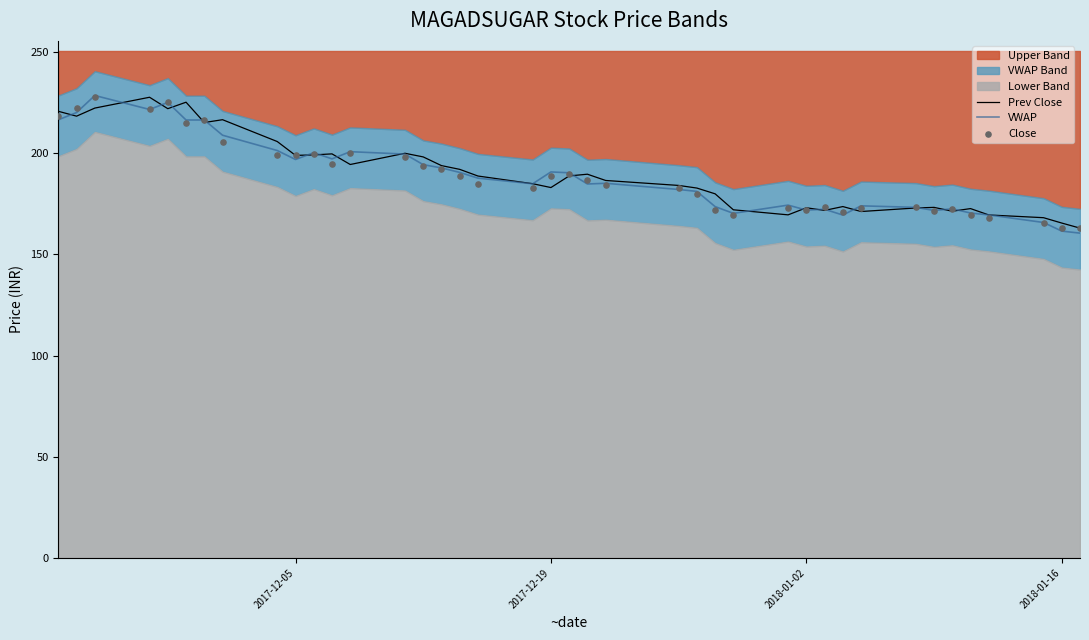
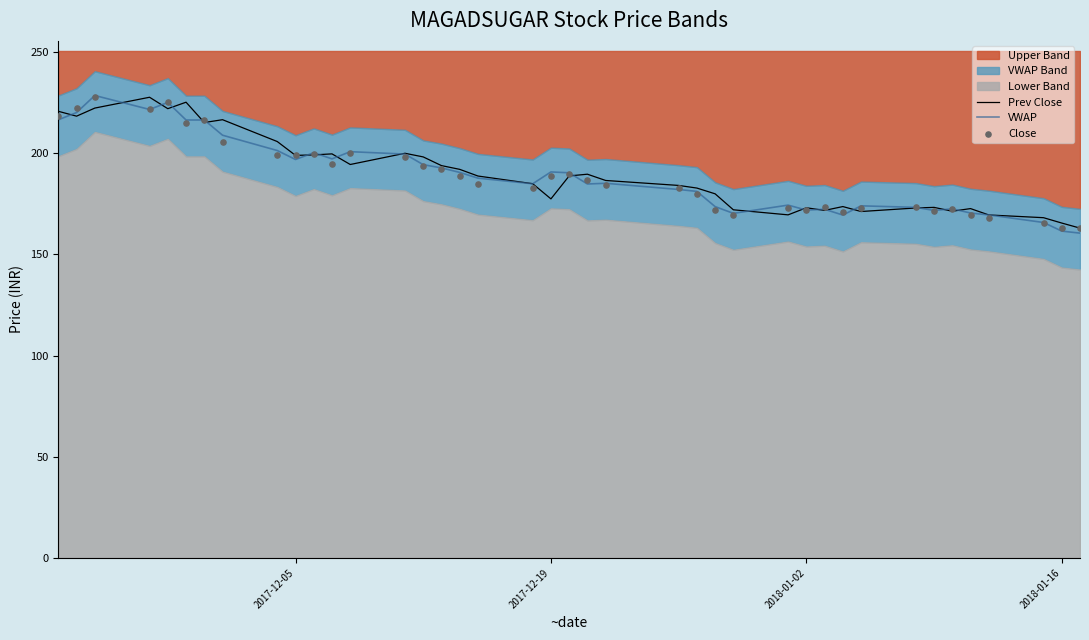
  {
    "Upper Band": {
      "2017-12-05": 42,
      "2017-12-19": 48,
      "2018-01-02": 67
    },
    "Prev Close": {
-     "2017-12-19": 183,
+     "2017-12-19": 178,
      "2018-01-16": 166
    },
    "Lower Band": {
      "2017-12-05": 179,
      "2017-12-19": 173,
      "2018-01-02": 154,
      "2018-01-16": 144
    }
  }
